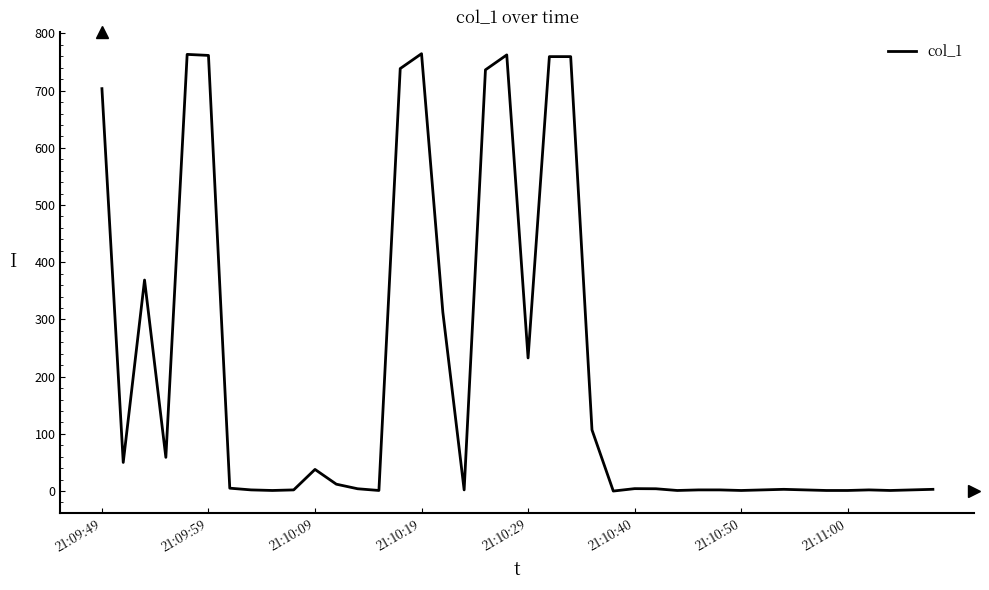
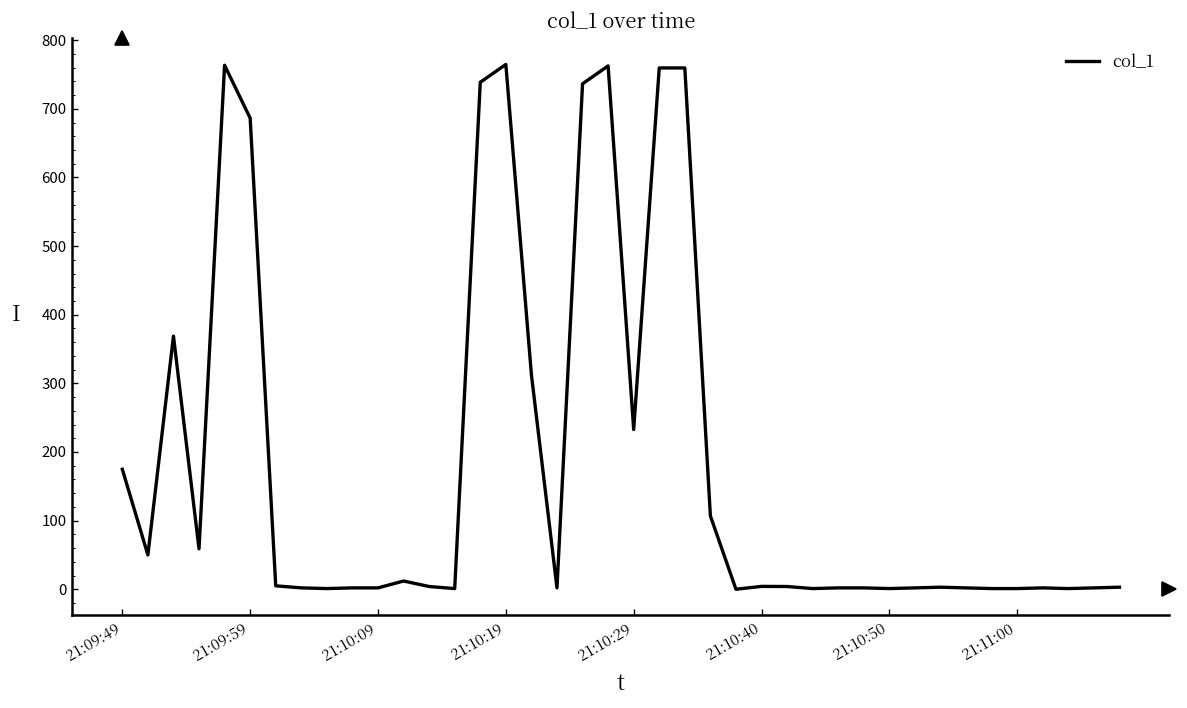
  {
-   "21:09:49": 700,
-   "21:09:59": 760,
-   "21:10:09": 40,
+   "21:09:49": 170,
+   "21:09:59": 690,
+   "21:10:09": 0,
    "21:10:19": 760,
    "21:10:29": 230,
    "21:10:40": 0,
    "21:10:50": 0,
    "21:11:00": 0
  }
